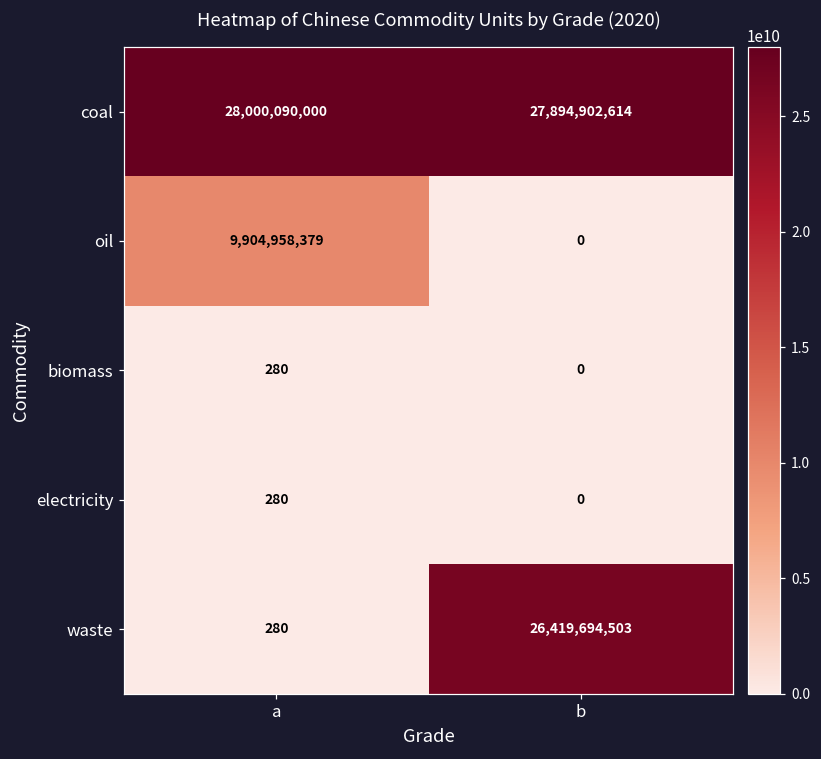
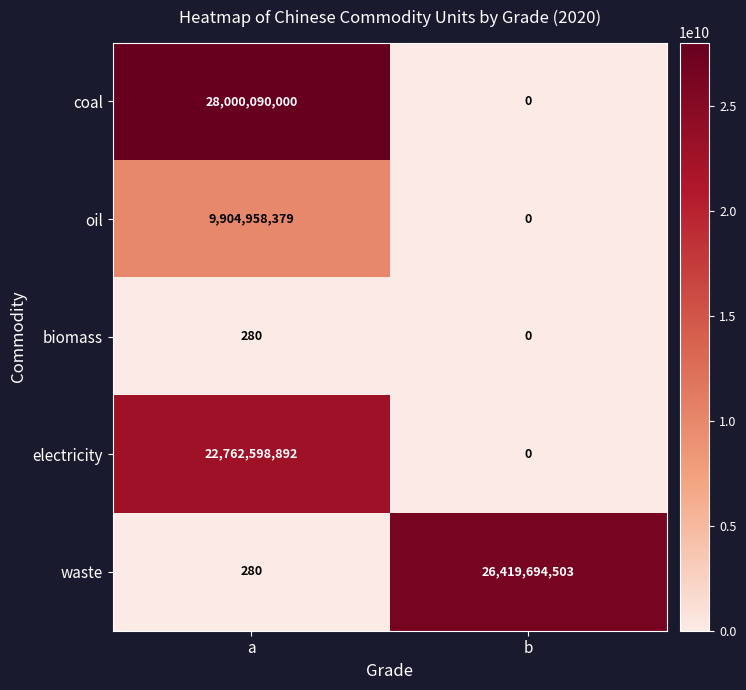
  {
    "coal": {
      "a": "28,000,090,000",
-     "b": "27,894,902,614"
+     "b": "0"
    },
    "oil": {
      "a": "9,904,958,379",
      "b": "0"
    },
    "biomass": {
      "a": "280",
      "b": "0"
    },
    "electricity": {
-     "a": "280",
+     "a": "22,762,598,892",
      "b": "0"
    },
    "waste": {
      "a": "280",
      "b": "26,419,694,503"
    }
  }
